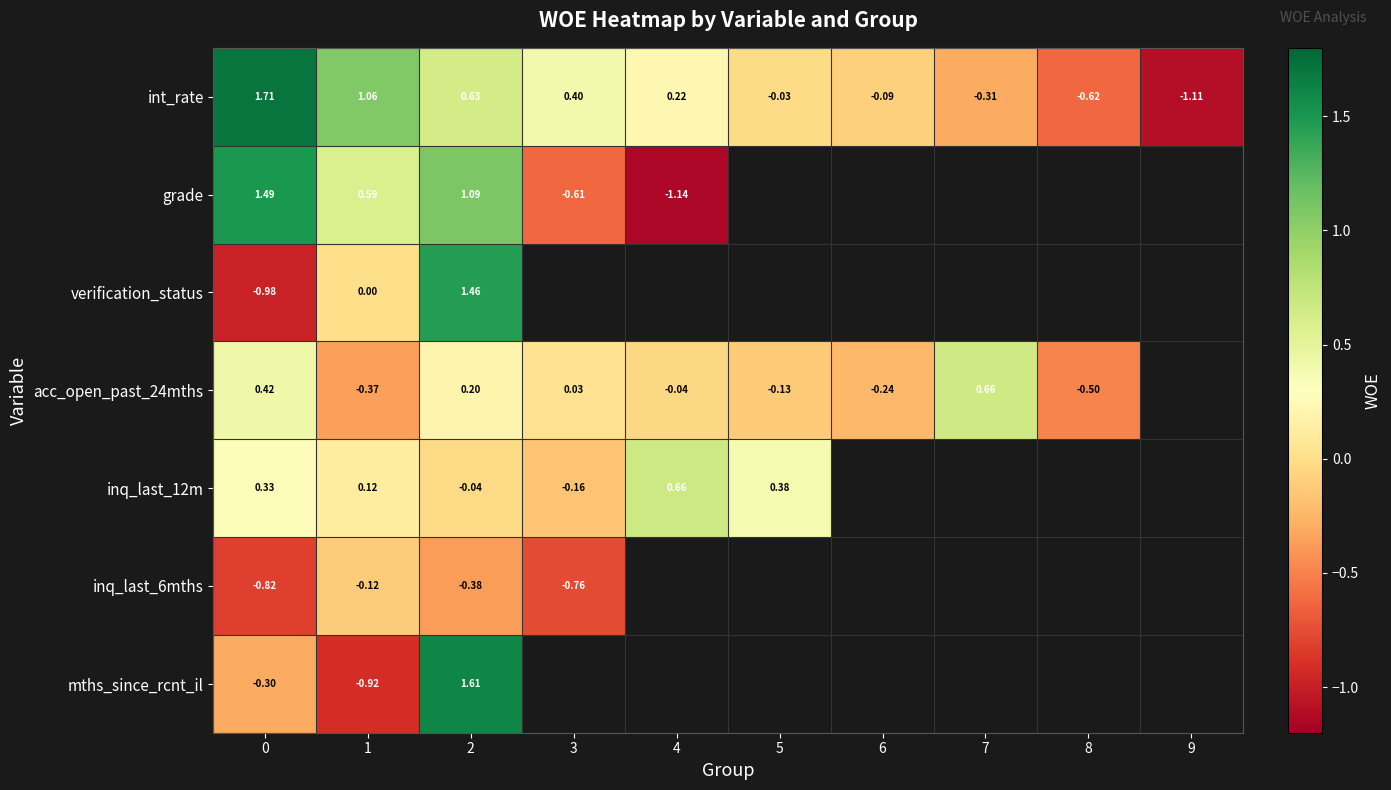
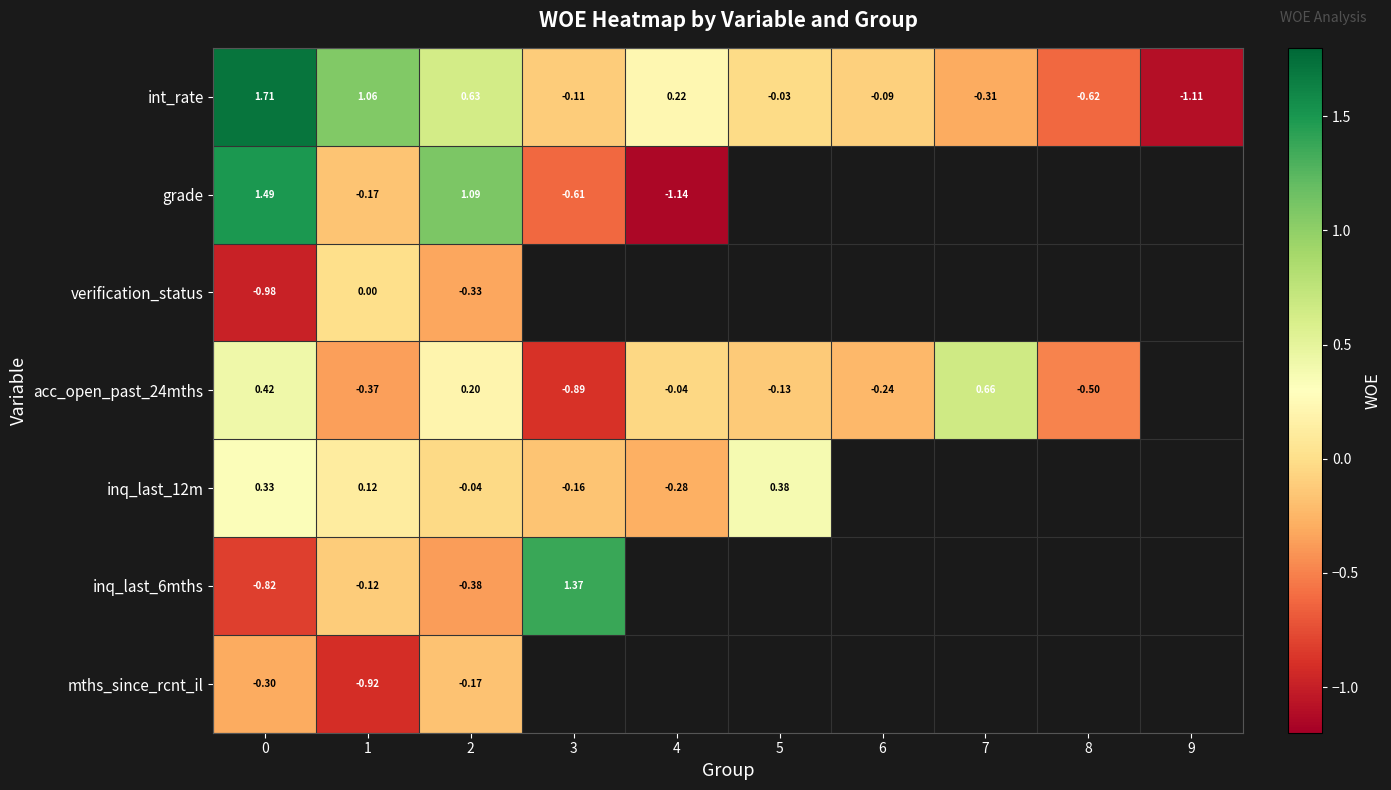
  {
    "int_rate": {
      "0": 1.71,
      "1": 1.06,
      "2": 0.63,
-     "3": 0.40,
+     "3": -0.11,
      "4": 0.22,
      "5": -0.03,
      "6": -0.09,
      "7": -0.31,
      "8": -0.62,
      "9": -1.11
    },
    "grade": {
      "0": 1.49,
-     "1": 0.59,
+     "1": -0.17,
      "2": 1.09,
      "3": -0.61,
      "4": -1.14
    },
    "verification_status": {
      "0": -0.98,
      "1": 0.00,
-     "2": 1.46
+     "2": -0.33
    },
    "acc_open_past_24mths": {
      "0": 0.42,
      "1": -0.37,
      "2": 0.20,
-     "3": 0.03,
+     "3": -0.89,
      "4": -0.04,
      "5": -0.13,
      "6": -0.24,
      "7": 0.66,
      "8": -0.50
    },
    "inq_last_12m": {
      "0": 0.33,
      "1": 0.12,
      "2": -0.04,
      "3": -0.16,
-     "4": 0.66,
+     "4": -0.28,
      "5": 0.38
    },
    "inq_last_6mths": {
      "0": -0.82,
      "1": -0.12,
      "2": -0.38,
-     "3": -0.76
+     "3": 1.37
    },
    "mths_since_rcnt_il": {
      "0": -0.30,
      "1": -0.92,
-     "2": 1.61
+     "2": -0.17
    }
  }
